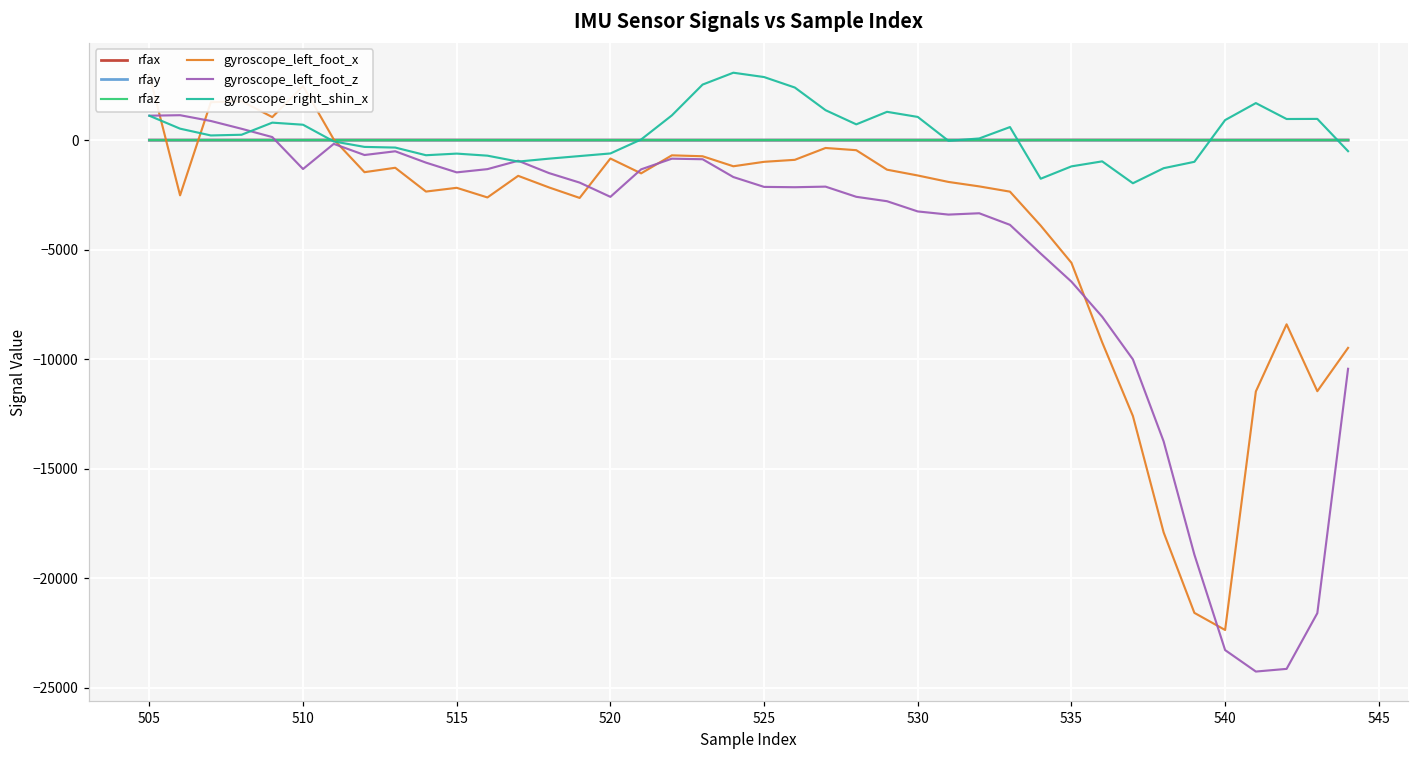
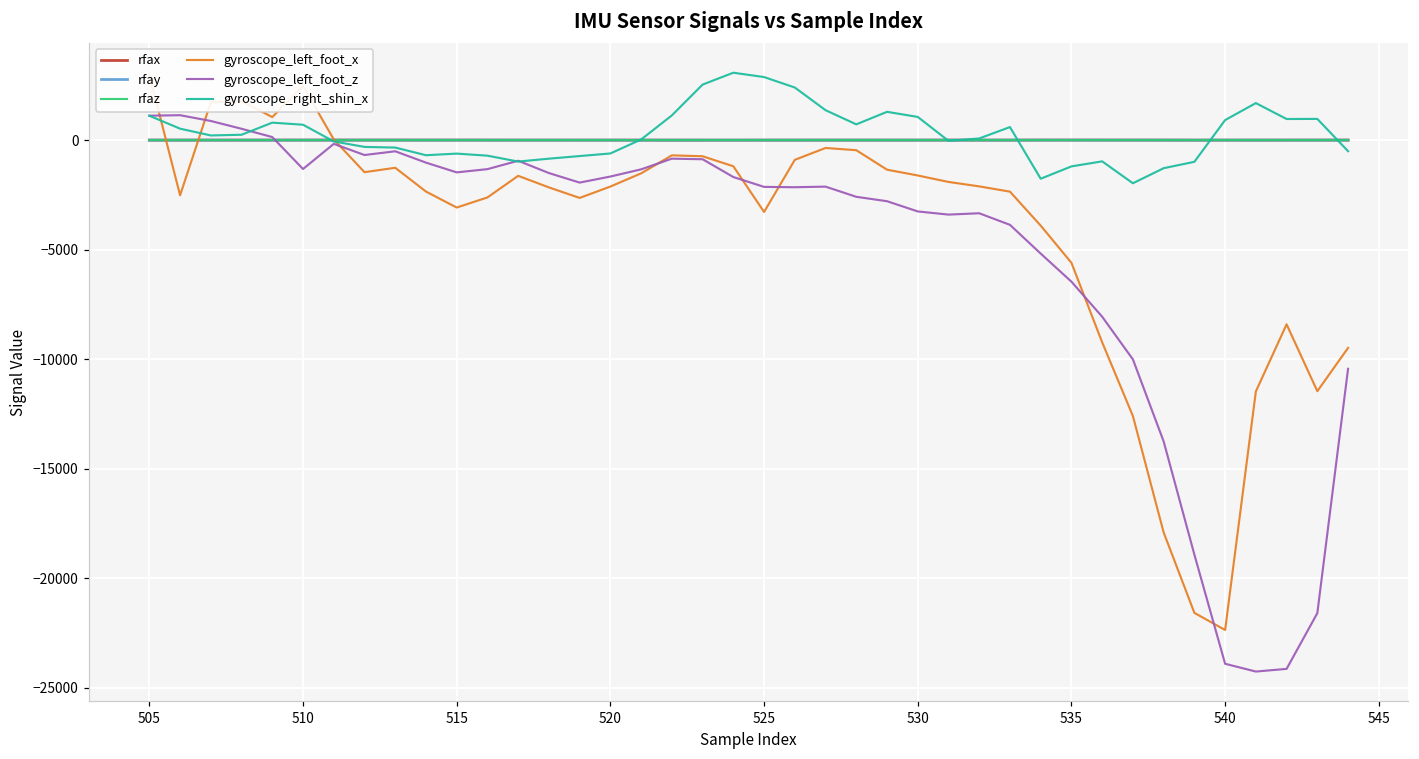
  {
    "gyroscope_left_foot_x": {
-     "515": -2200,
-     "520": -800,
-     "525": -1000,
+     "515": -3100,
+     "520": -2100,
+     "525": -3300,
      "530": -1600,
      "535": -5600,
      "540": -22400
    },
    "gyroscope_left_foot_z": {
      "510": -1300,
      "515": -1500,
-     "520": -2600,
+     "520": -1700,
      "525": -2100,
      "530": -3300,
      "535": -6500,
-     "540": -23300
+     "540": -23900
    }
  }
